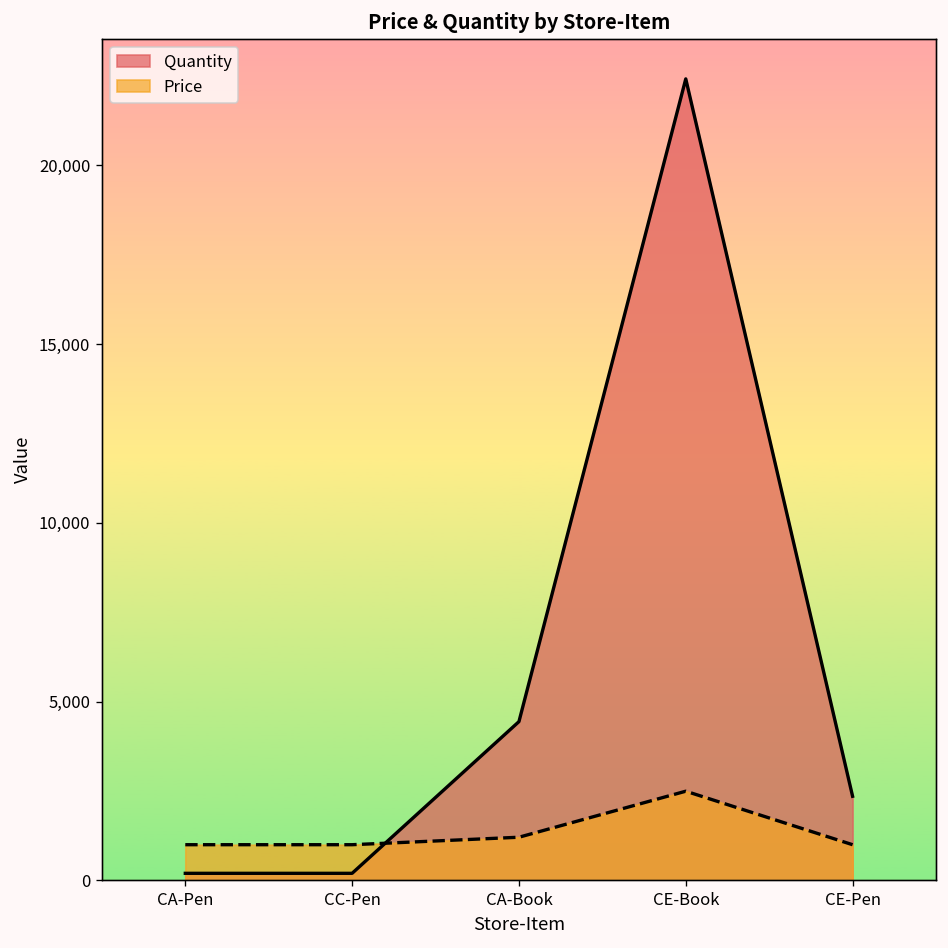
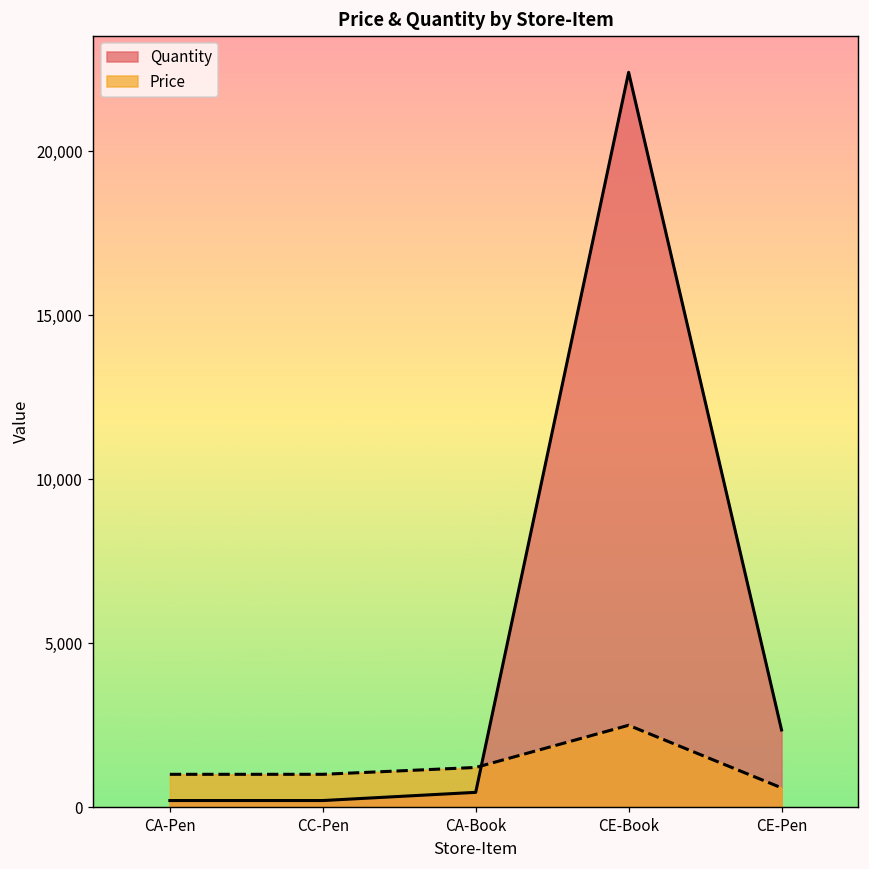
  {
    "Quantity": {
      "CA-Pen": "200",
      "CC-Pen": "200",
-     "CA-Book": "4,400",
+     "CA-Book": "500",
      "CE-Book": "22,400",
      "CE-Pen": "2,400"
    },
    "Price": {
      "CA-Pen": "1,000",
      "CC-Pen": "1,000",
      "CA-Book": "1,200",
      "CE-Book": "2,500",
-     "CE-Pen": "1,000"
+     "CE-Pen": "600"
    }
  }
